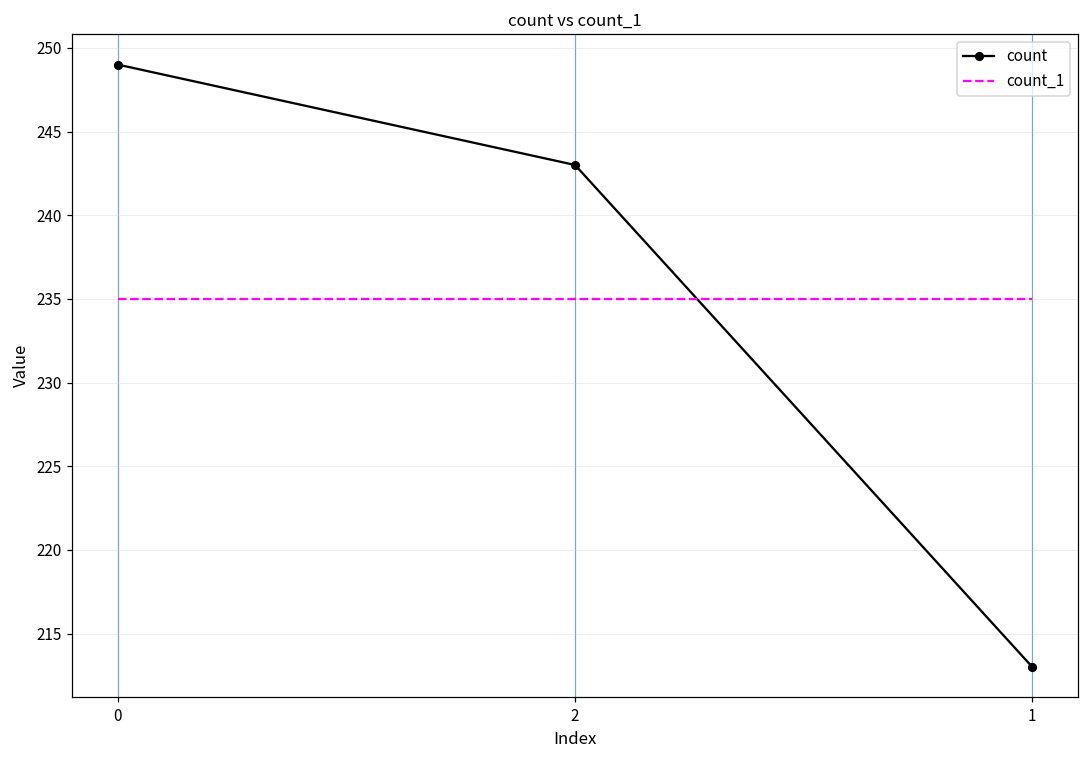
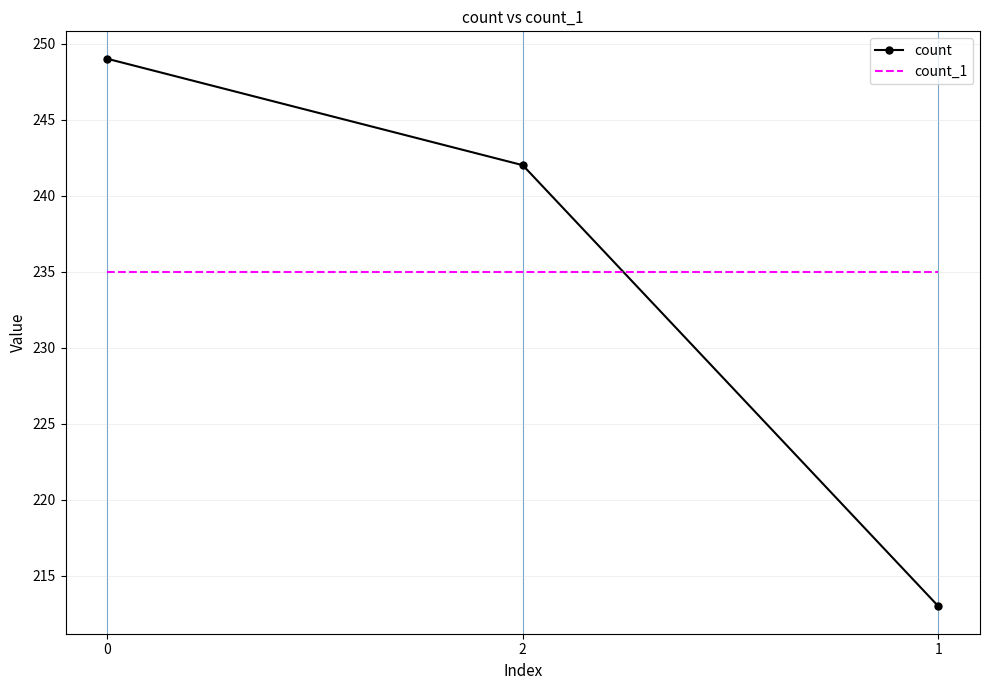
  {
    "count": {
      "0": 249,
-     "2": 243,
+     "2": 242,
      "1": 213
    },
    "count_1": {
      "0": 235,
      "2": 235,
      "1": 235
    }
  }
